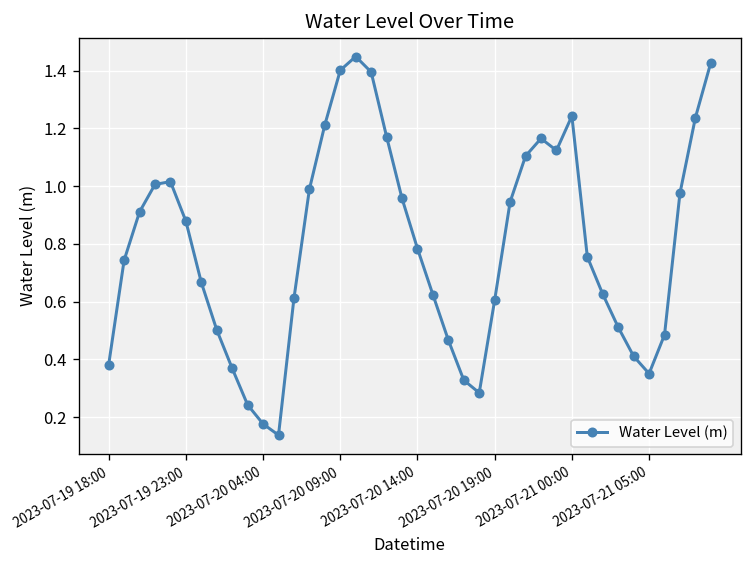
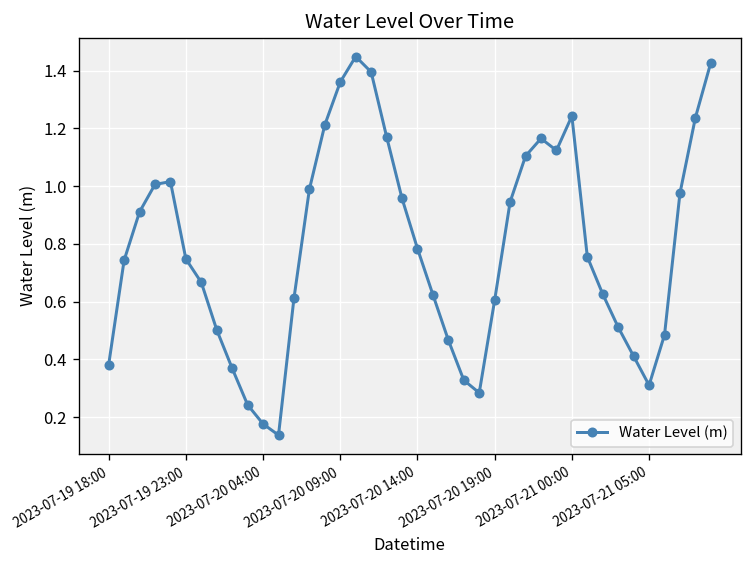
  {
    "2023-07-19 18:00": 0.38,
-   "2023-07-19 23:00": 0.88,
+   "2023-07-19 23:00": 0.75,
    "2023-07-20 04:00": 0.18,
-   "2023-07-20 09:00": 1.40,
+   "2023-07-20 09:00": 1.36,
    "2023-07-20 14:00": 0.78,
    "2023-07-20 19:00": 0.61,
    "2023-07-21 00:00": 1.24,
-   "2023-07-21 05:00": 0.35
+   "2023-07-21 05:00": 0.31
  }
